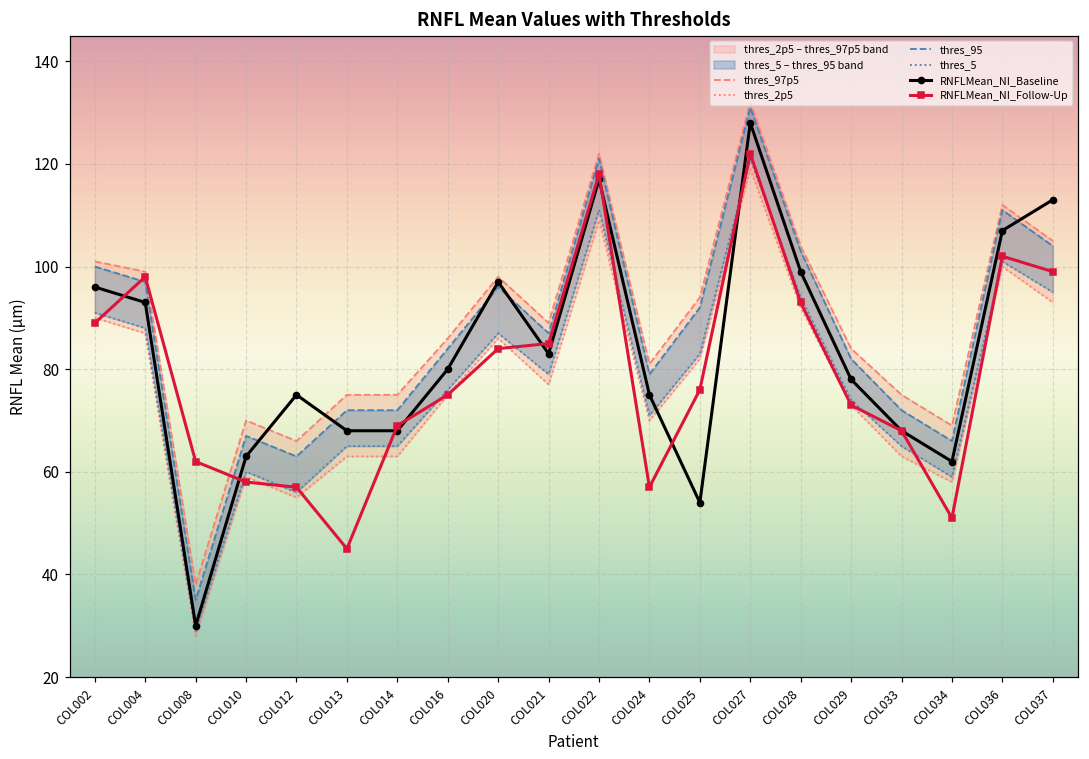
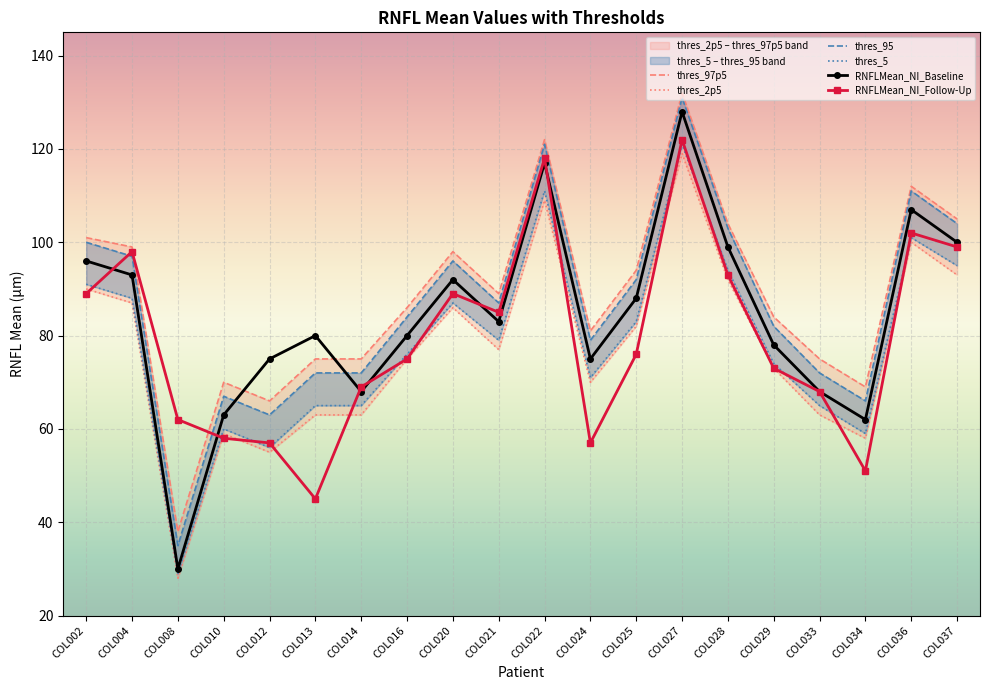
  {
    "RNFLMean_NI_Baseline": {
      "COL002": 96,
      "COL004": 93,
      "COL008": 30,
      "COL010": 63,
      "COL012": 75,
-     "COL013": 68,
+     "COL013": 80,
      "COL014": 68,
      "COL016": 80,
-     "COL020": 97,
+     "COL020": 92,
      "COL021": 83,
      "COL022": 117,
      "COL024": 75,
-     "COL025": 54,
+     "COL025": 88,
      "COL027": 128,
      "COL028": 99,
      "COL029": 78,
      "COL034": 62,
      "COL036": 107,
-     "COL037": 113
+     "COL037": 100
    },
    "RNFLMean_NI_Follow-Up": {
      "COL002": 89,
      "COL004": 98,
      "COL008": 62,
      "COL010": 58,
      "COL012": 57,
      "COL013": 45,
      "COL014": 69,
-     "COL020": 84,
+     "COL020": 89,
      "COL021": 85,
      "COL022": 118,
      "COL024": 57,
      "COL025": 76,
      "COL027": 122,
      "COL028": 93,
      "COL034": 51,
      "COL036": 102,
      "COL037": 99
    }
  }
